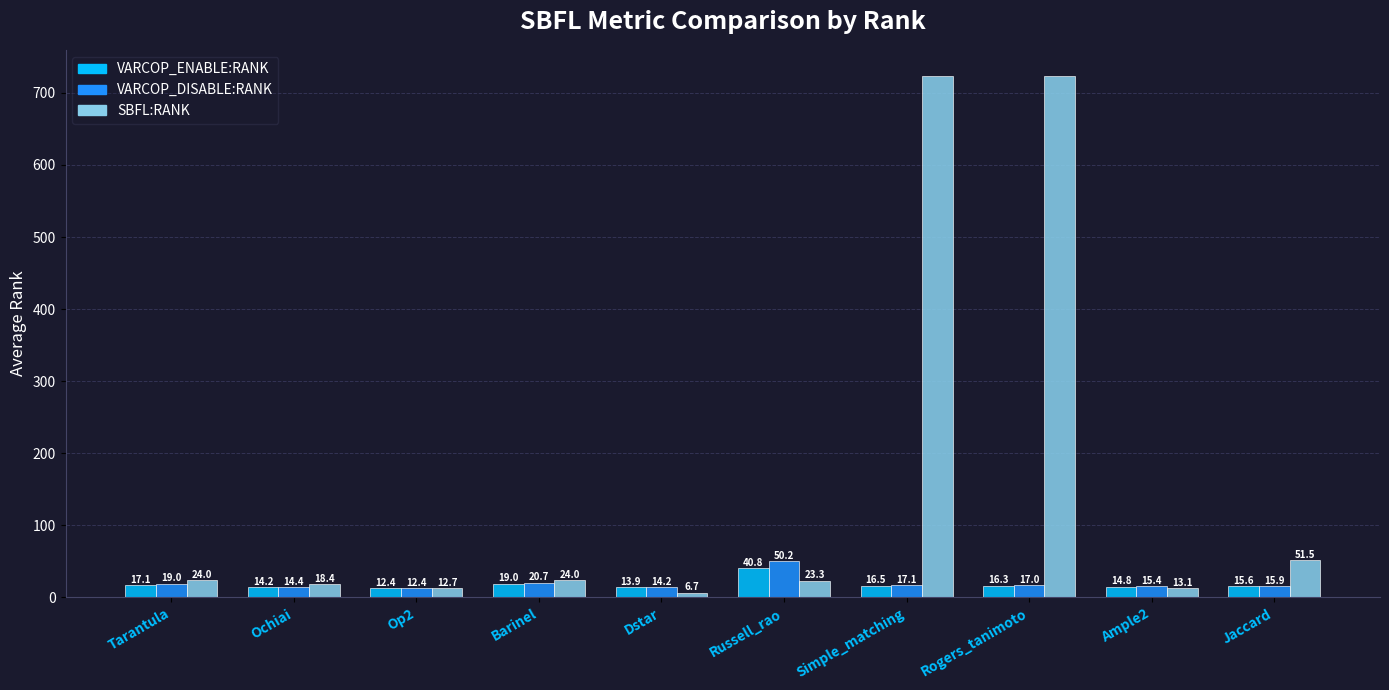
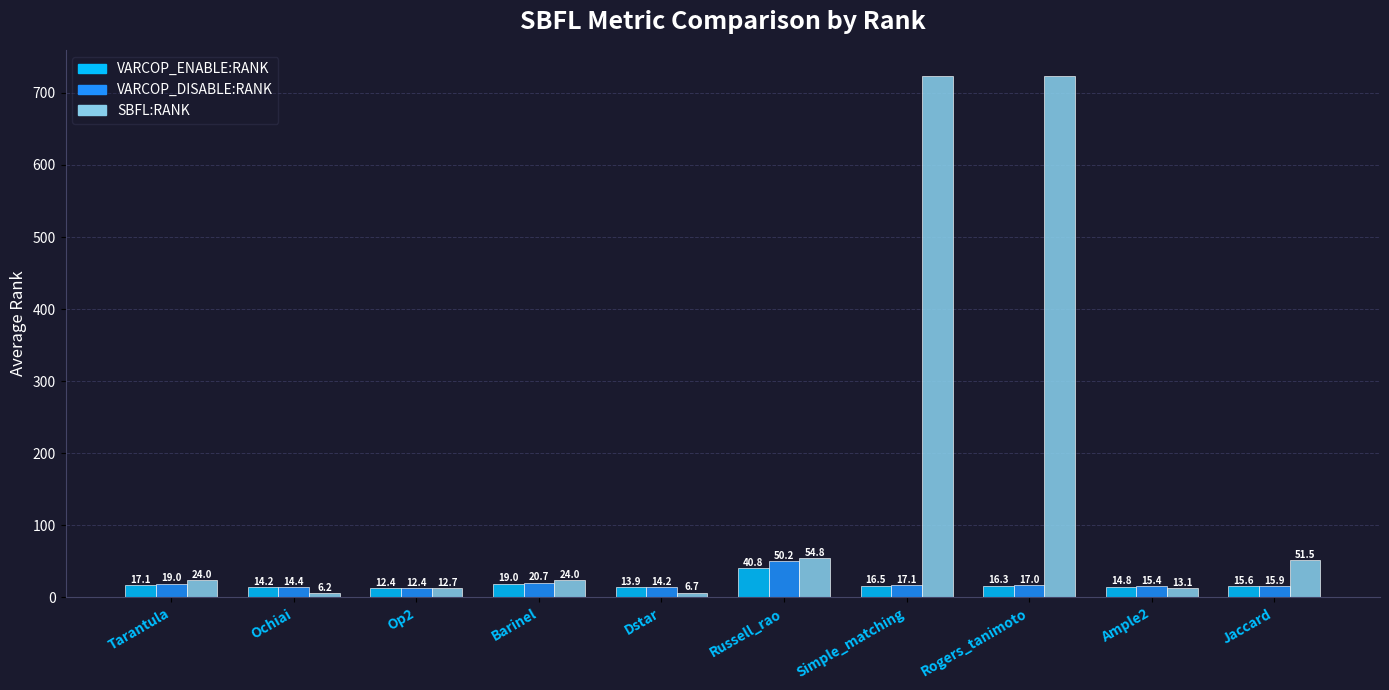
  {
    "SBFL:RANK": {
      "Tarantula": 24.0,
-     "Ochiai": 18.4,
+     "Ochiai": 6.2,
      "Op2": 12.7,
      "Barinel": 24.0,
      "Dstar": 6.7,
-     "Russell_rao": 23.3,
+     "Russell_rao": 54.8,
      "Ample2": 13.1,
      "Jaccard": 51.5
    }
  }
